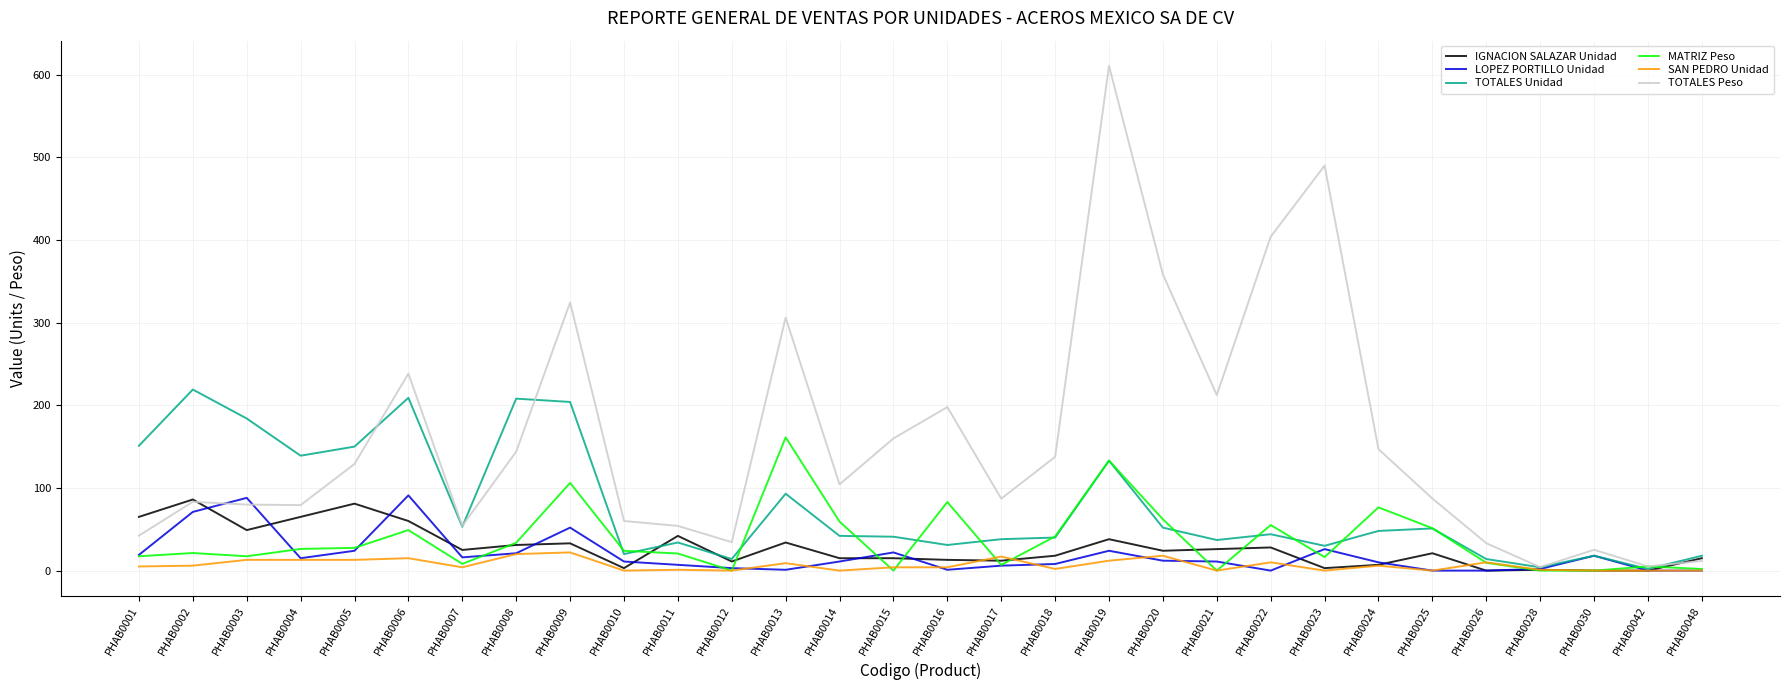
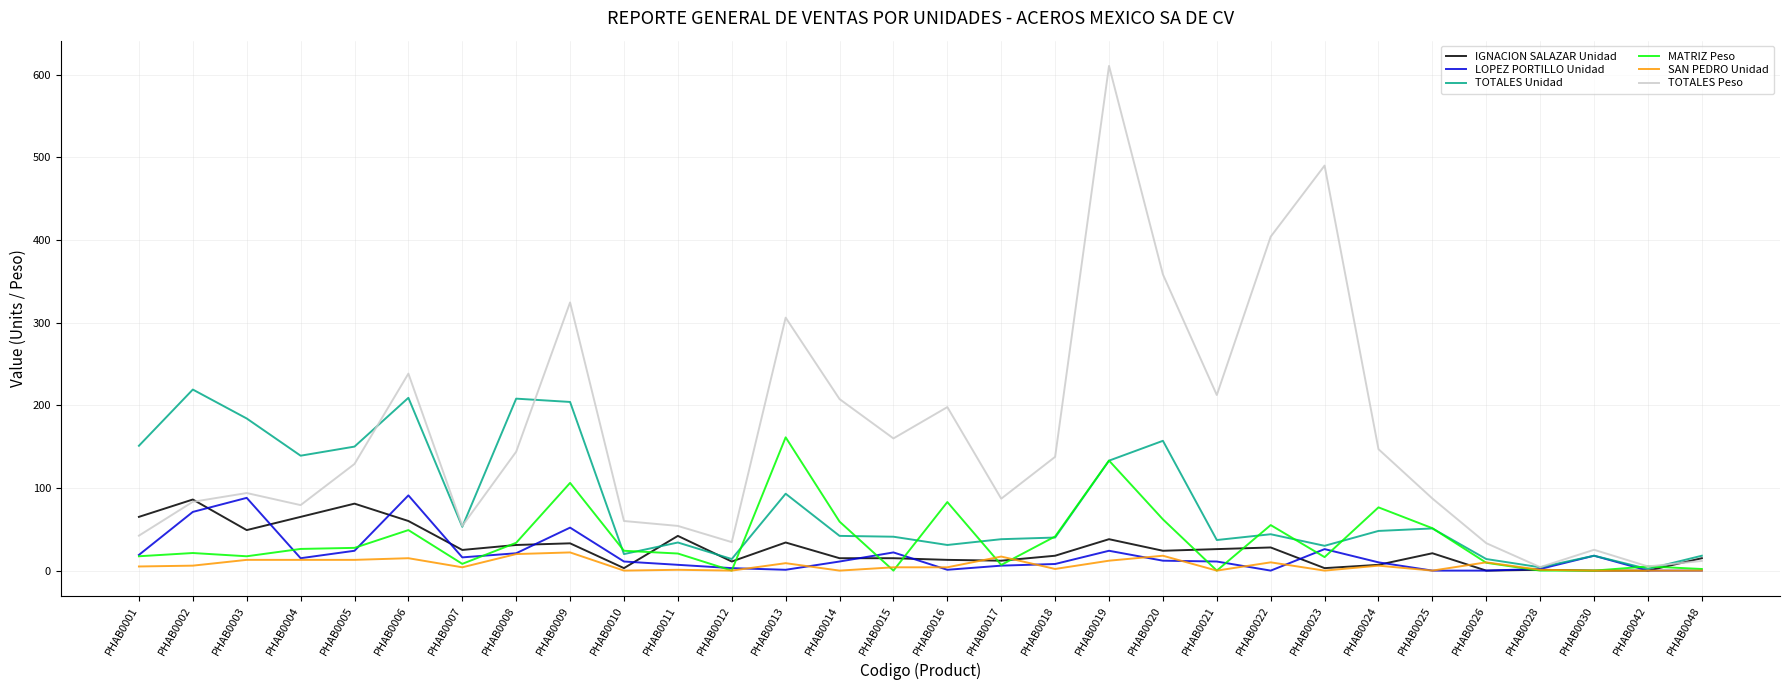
  {
    "IGNACION SALAZAR Unidad": {
      "PHAB0001": 70,
      "PHAB0003": 50,
      "PHAB0004": 70,
      "PHAB0005": 80,
      "PHAB0006": 60,
      "PHAB0007": 30,
      "PHAB0009": 30,
      "PHAB0011": 40,
      "PHAB0013": 30,
      "PHAB0014": 20,
      "PHAB0015": 20,
      "PHAB0016": 10,
      "PHAB0017": 10,
      "PHAB0018": 20,
      "PHAB0019": 40,
      "PHAB0020": 20,
      "PHAB0021": 30,
      "PHAB0022": 30,
      "PHAB0025": 20
    },
    "LOPEZ PORTILLO Unidad": {
      "PHAB0002": 70,
      "PHAB0003": 90,
      "PHAB0005": 20,
      "PHAB0006": 90,
      "PHAB0007": 20,
      "PHAB0009": 50,
      "PHAB0010": 10,
      "PHAB0011": 10,
      "PHAB0013": 0,
      "PHAB0014": 10,
      "PHAB0015": 20,
      "PHAB0018": 10,
      "PHAB0019": 20,
      "PHAB0020": 10,
      "PHAB0021": 10,
      "PHAB0022": 0,
      "PHAB0023": 30
    },
    "TOTALES Unidad": {
      "PHAB0001": 150,
      "PHAB0002": 220,
      "PHAB0003": 180,
      "PHAB0004": 140,
      "PHAB0005": 150,
      "PHAB0006": 210,
      "PHAB0008": 210,
      "PHAB0009": 200,
      "PHAB0010": 20,
      "PHAB0011": 30,
      "PHAB0013": 90,
      "PHAB0014": 40,
      "PHAB0015": 40,
      "PHAB0016": 30,
      "PHAB0017": 40,
-     "PHAB0020": 50,
+     "PHAB0020": 160,
      "PHAB0021": 40,
      "PHAB0022": 40,
      "PHAB0023": 30,
      "PHAB0024": 50,
      "PHAB0026": 10
    },
    "MATRIZ Peso": {
      "PHAB0002": 20,
      "PHAB0003": 20,
      "PHAB0004": 30,
      "PHAB0005": 30,
      "PHAB0006": 50,
      "PHAB0007": 10,
      "PHAB0009": 110,
      "PHAB0010": 20,
      "PHAB0011": 20,
      "PHAB0013": 160,
      "PHAB0014": 60,
      "PHAB0015": 0,
      "PHAB0016": 80,
      "PHAB0020": 60,
      "PHAB0022": 60,
      "PHAB0023": 20,
      "PHAB0024": 80
    },
    "SAN PEDRO Unidad": {
      "PHAB0001": 10,
      "PHAB0002": 10,
      "PHAB0003": 10,
      "PHAB0005": 10,
      "PHAB0006": 20,
      "PHAB0007": 0,
      "PHAB0009": 20,
      "PHAB0011": 0,
      "PHAB0013": 10,
      "PHAB0014": 0,
      "PHAB0015": 0,
      "PHAB0017": 20,
      "PHAB0018": 0,
      "PHAB0019": 10,
      "PHAB0020": 20,
      "PHAB0022": 10
    },
    "TOTALES Peso": {
      "PHAB0001": 40,
-     "PHAB0003": 80,
+     "PHAB0003": 90,
      "PHAB0004": 80,
      "PHAB0005": 130,
      "PHAB0006": 240,
      "PHAB0008": 140,
      "PHAB0009": 320,
      "PHAB0010": 60,
      "PHAB0011": 50,
      "PHAB0012": 30,
      "PHAB0013": 310,
-     "PHAB0014": 100,
+     "PHAB0014": 210,
      "PHAB0015": 160,
      "PHAB0016": 200,
      "PHAB0017": 90,
      "PHAB0018": 140,
      "PHAB0019": 610,
      "PHAB0020": 360,
      "PHAB0021": 210,
      "PHAB0022": 400,
      "PHAB0023": 490,
      "PHAB0024": 150,
      "PHAB0025": 90,
      "PHAB0026": 30,
      "PHAB0030": 30,
      "PHAB0048": 10
    }
  }
